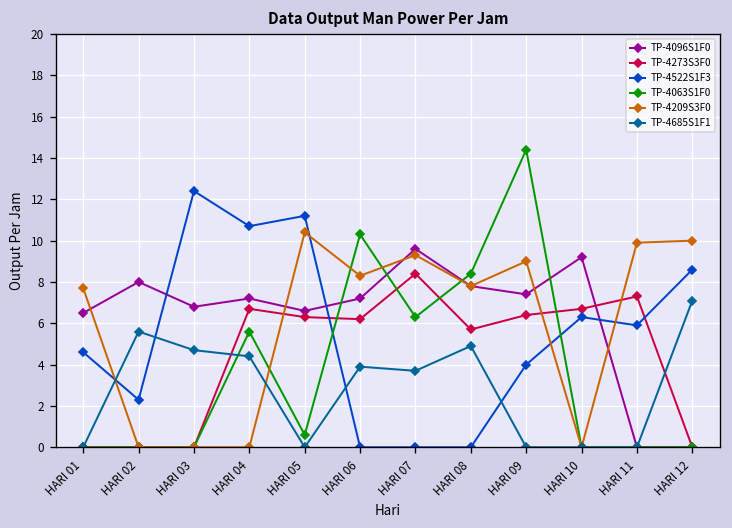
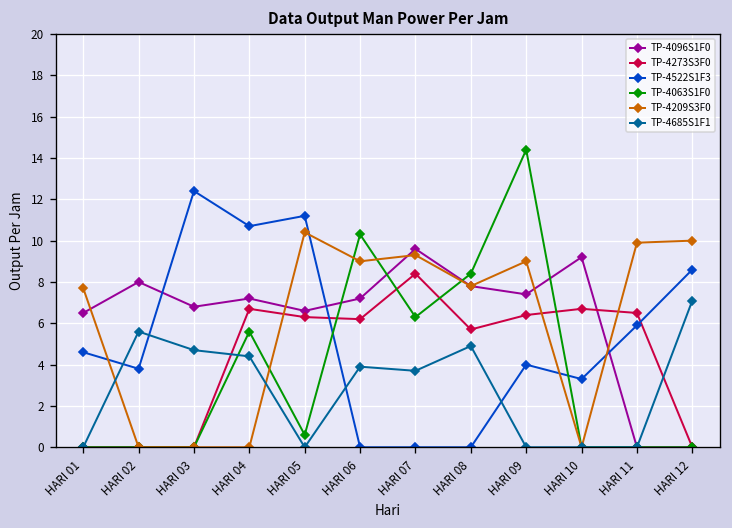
  {
    "TP-4096S1F0": {
      "HARI 01": 6.5,
      "HARI 02": 8.0,
      "HARI 03": 6.8,
      "HARI 04": 7.2,
      "HARI 05": 6.6,
      "HARI 06": 7.2,
      "HARI 07": 9.6,
      "HARI 09": 7.4,
      "HARI 10": 9.2
    },
    "TP-4273S3F0": {
      "HARI 04": 6.7,
      "HARI 05": 6.3,
      "HARI 06": 6.2,
      "HARI 07": 8.4,
      "HARI 08": 5.7,
      "HARI 09": 6.4,
      "HARI 10": 6.7,
-     "HARI 11": 7.3
+     "HARI 11": 6.5
    },
    "TP-4522S1F3": {
      "HARI 01": 4.6,
-     "HARI 02": 2.3,
+     "HARI 02": 3.8,
      "HARI 03": 12.4,
      "HARI 04": 10.7,
      "HARI 05": 11.2,
      "HARI 06": 0.0,
      "HARI 07": 0.0,
      "HARI 08": 0.0,
      "HARI 09": 4.0,
-     "HARI 10": 6.3,
+     "HARI 10": 3.3,
      "HARI 11": 5.9,
      "HARI 12": 8.6
    },
    "TP-4063S1F0": {
      "HARI 04": 5.6,
      "HARI 05": 0.6,
      "HARI 06": 10.3,
      "HARI 07": 6.3,
      "HARI 08": 8.4,
      "HARI 09": 14.4
    },
    "TP-4209S3F0": {
      "HARI 01": 7.7,
      "HARI 04": 0.0,
      "HARI 05": 10.4,
-     "HARI 06": 8.3,
+     "HARI 06": 9.0,
      "HARI 07": 9.3,
      "HARI 09": 9.0,
      "HARI 11": 9.9,
      "HARI 12": 10.0
    },
    "TP-4685S1F1": {
      "HARI 02": 5.6,
      "HARI 03": 4.7,
      "HARI 04": 4.4,
      "HARI 05": 0.0,
      "HARI 06": 3.9,
      "HARI 07": 3.7,
      "HARI 08": 4.9,
      "HARI 09": 0.0,
      "HARI 12": 7.1
    }
  }
